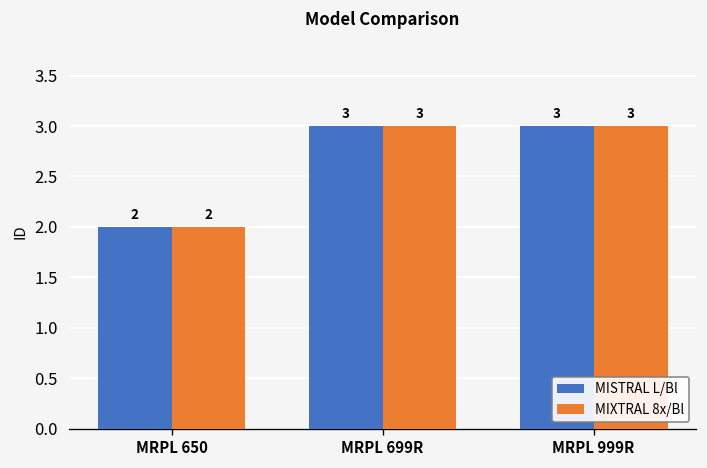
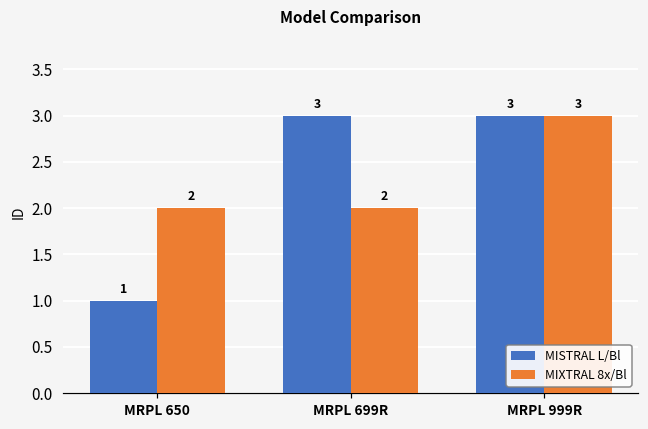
  {
    "MISTRAL L/Bl": {
-     "MRPL 650": 2,
+     "MRPL 650": 1,
      "MRPL 699R": 3,
      "MRPL 999R": 3
    },
    "MIXTRAL 8x/Bl": {
      "MRPL 650": 2,
-     "MRPL 699R": 3,
+     "MRPL 699R": 2,
      "MRPL 999R": 3
    }
  }
